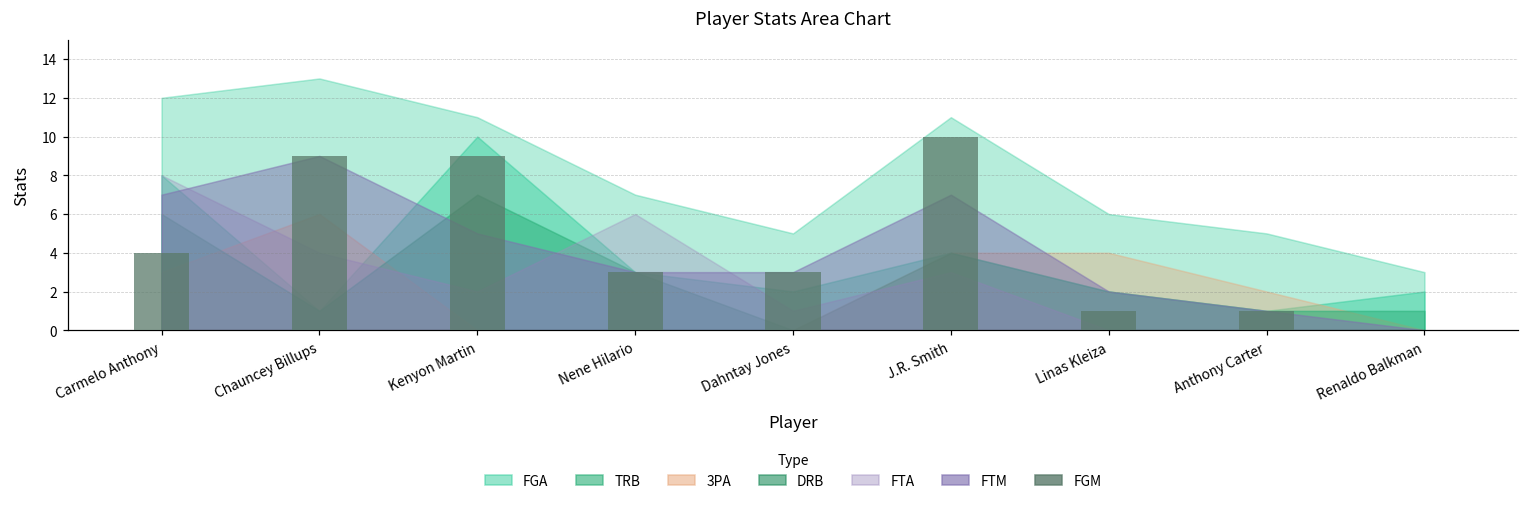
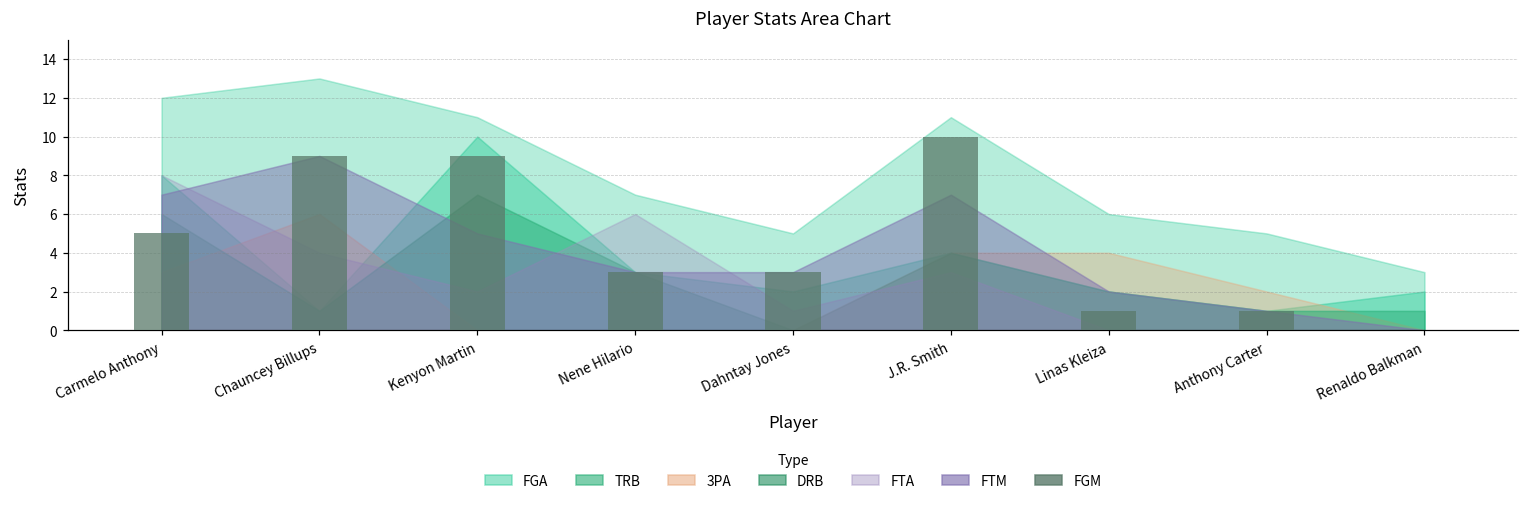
  {
    "FGM": {
-     "Carmelo Anthony": 4,
+     "Carmelo Anthony": 5,
      "Chauncey Billups": 9,
      "Kenyon Martin": 9,
      "Nene Hilario": 3,
      "Dahntay Jones": 3,
      "J.R. Smith": 10,
      "Linas Kleiza": 1,
      "Anthony Carter": 1,
      "Renaldo Balkman": 0
    }
  }
